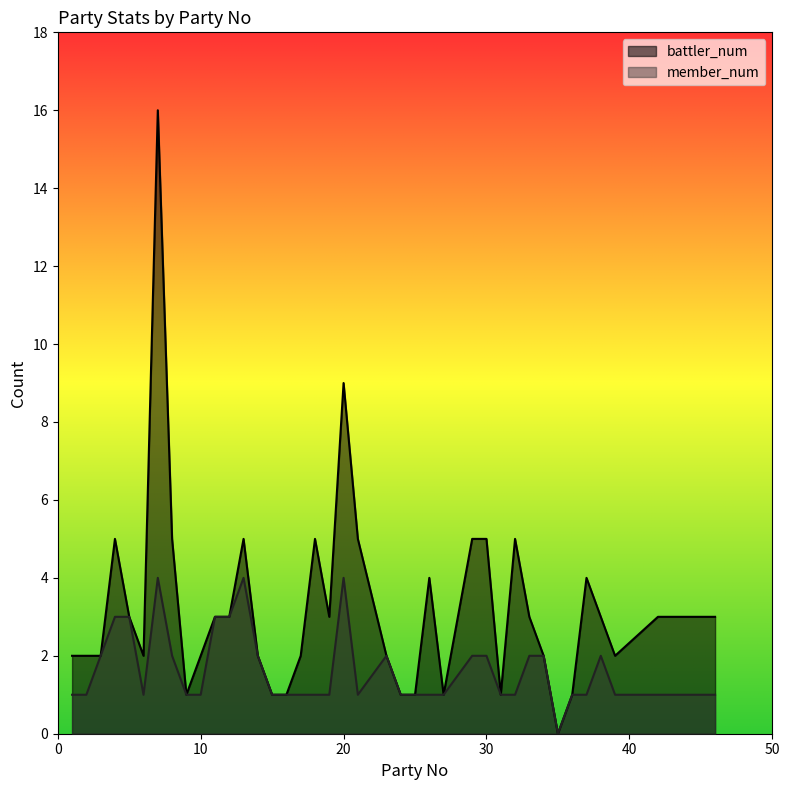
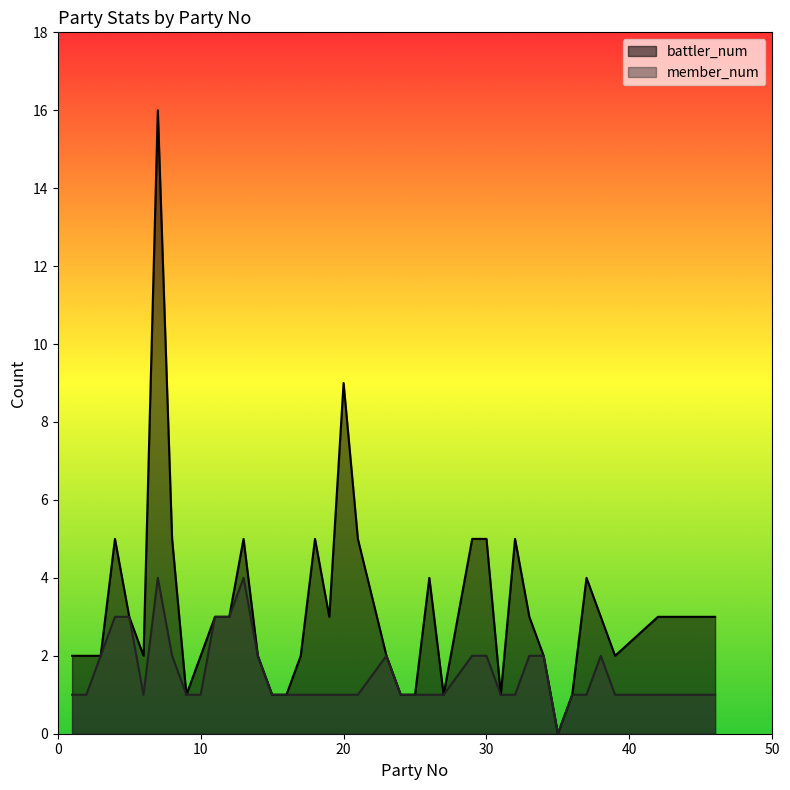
  {
    "battler_num": {
      "10": 2,
      "20": 9,
      "30": 5
    },
    "member_num": {
      "10": 1,
-     "20": 4,
+     "20": 1,
      "30": 2
    }
  }
